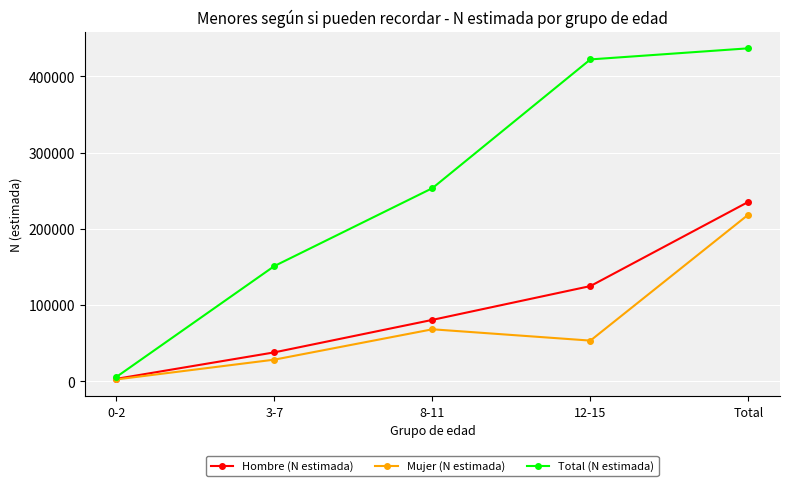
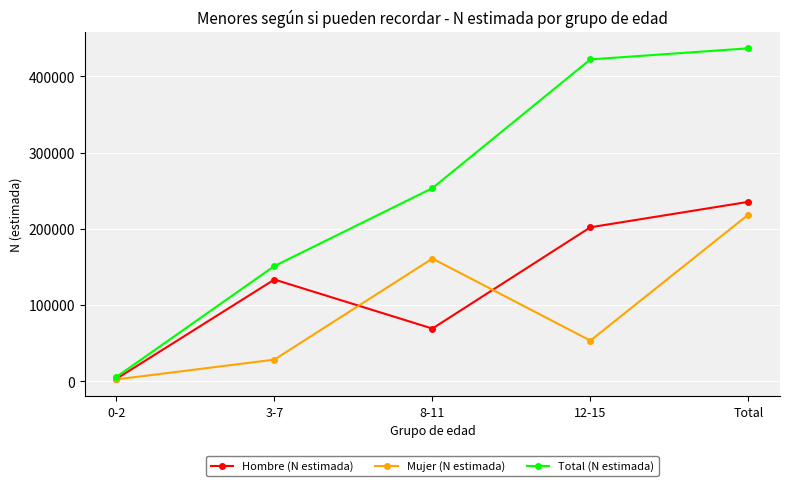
  {
    "Hombre (N estimada)": {
-     "3-7": 40000,
-     "8-11": 80000,
-     "12-15": 120000,
+     "3-7": 130000,
+     "8-11": 70000,
+     "12-15": 200000,
      "Total": 240000
    },
    "Mujer (N estimada)": {
      "3-7": 30000,
-     "8-11": 70000,
+     "8-11": 160000,
      "12-15": 50000,
      "Total": 220000
    },
    "Total (N estimada)": {
      "3-7": 150000,
      "8-11": 250000,
      "12-15": 420000,
      "Total": 440000
    }
  }
